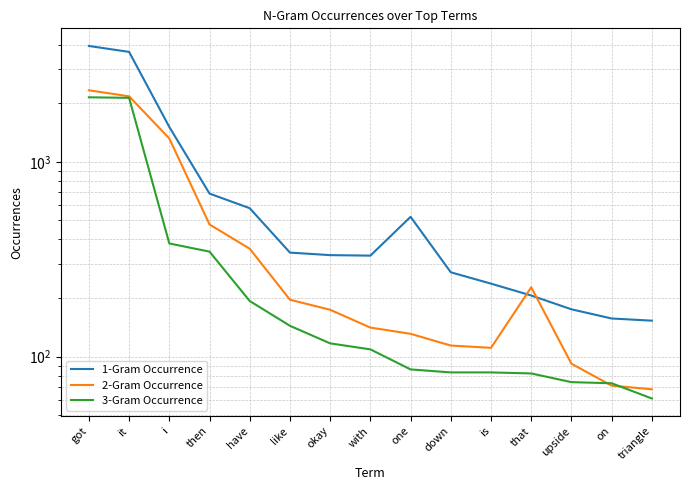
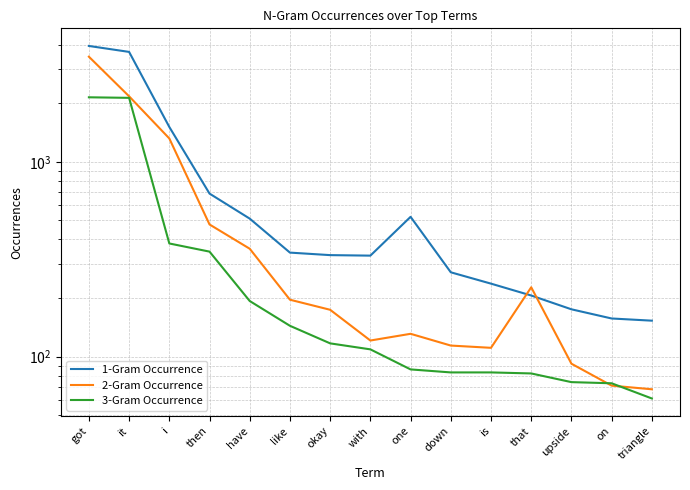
  {
    "1-Gram Occurrence": {
      "got": 3900,
      "it": 3700,
      "i": 1500,
      "then": 690,
-     "have": 580,
+     "have": 510,
      "like": 340,
      "okay": 330,
      "with": 330,
      "one": 520,
      "down": 270,
      "is": 240,
      "that": 210,
      "upside": 180,
      "on": 160,
      "triangle": 150
    },
    "2-Gram Occurrence": {
-     "got": 2300,
+     "got": 3500,
      "i": 1300,
      "then": 480,
      "have": 360,
      "like": 200,
      "okay": 170,
-     "with": 140,
+     "with": 120,
      "one": 130,
      "down": 110,
      "is": 110,
      "that": 230,
      "upside": 90,
      "triangle": 68
    },
    "3-Gram Occurrence": {
      "got": 2100,
      "i": 380,
      "then": 350,
      "have": 190,
      "like": 140,
      "okay": 120,
      "with": 110,
      "one": 90,
      "down": 83,
      "is": 83,
      "that": 82,
      "upside": 74,
      "triangle": 61
    }
  }
